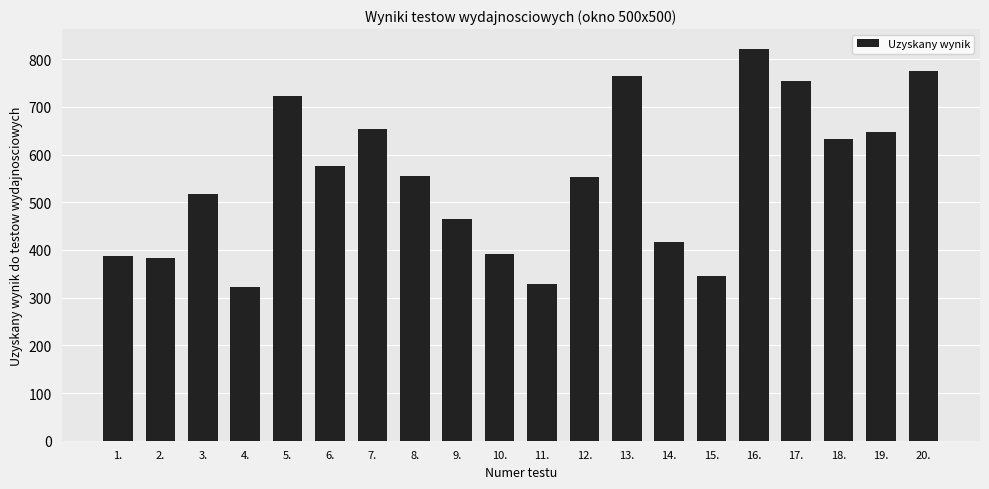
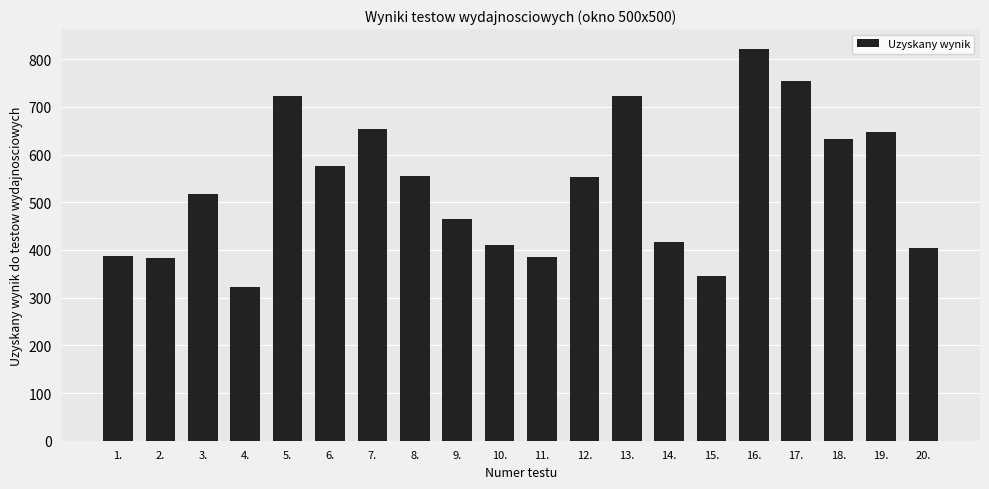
  {
    "1.": 390,
    "2.": 380,
    "3.": 520,
    "4.": 320,
    "5.": 720,
    "6.": 580,
    "7.": 650,
    "8.": 560,
    "9.": 470,
-   "10.": 390,
-   "11.": 330,
+   "10.": 410,
+   "11.": 390,
    "12.": 550,
-   "13.": 760,
+   "13.": 720,
    "14.": 420,
    "15.": 350,
    "16.": 820,
    "17.": 750,
    "18.": 630,
    "19.": 650,
-   "20.": 780
+   "20.": 400
  }
